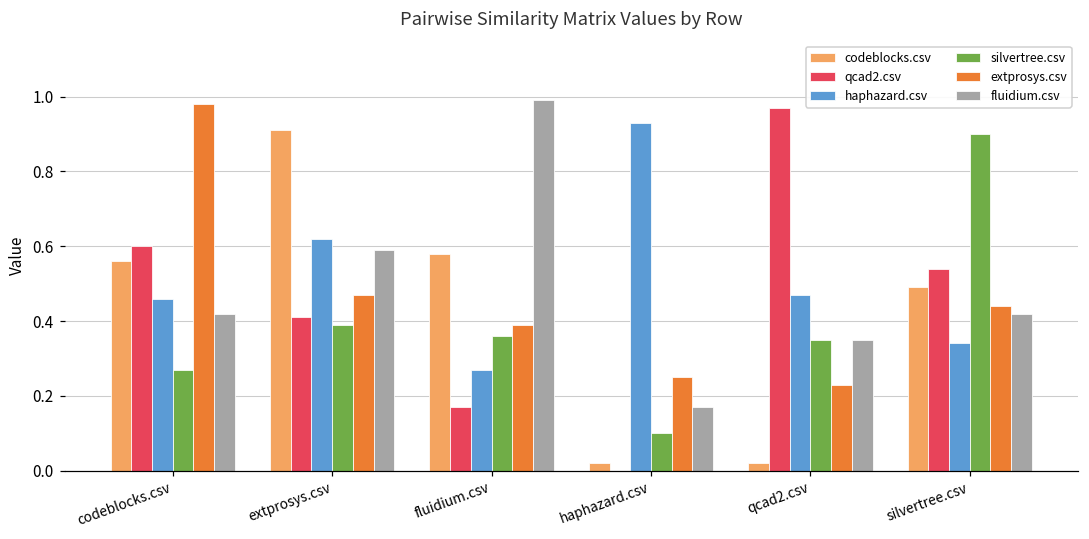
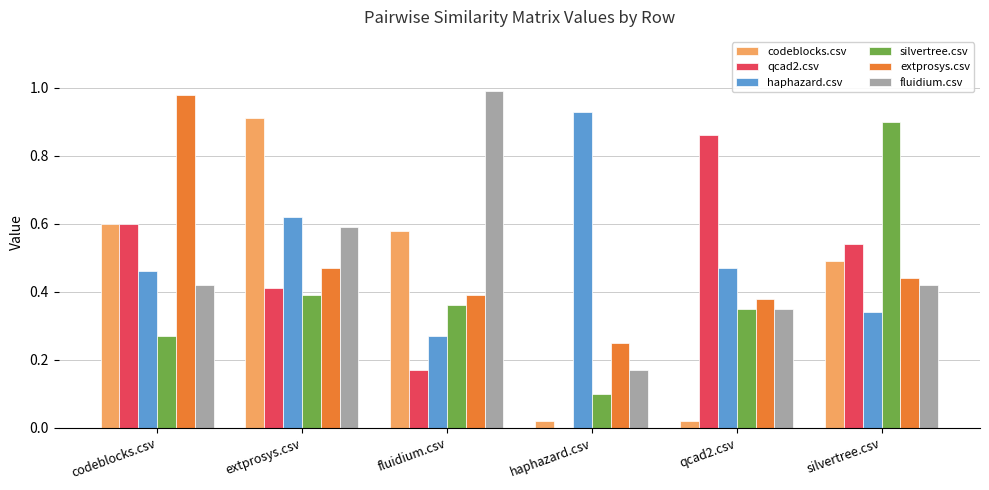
  {
    "codeblocks.csv": {
-     "codeblocks.csv": 0.56,
+     "codeblocks.csv": 0.60,
      "extprosys.csv": 0.91,
      "fluidium.csv": 0.58,
      "haphazard.csv": 0.02,
      "qcad2.csv": 0.02,
      "silvertree.csv": 0.49
    },
    "qcad2.csv": {
      "codeblocks.csv": 0.60,
      "extprosys.csv": 0.41,
      "fluidium.csv": 0.17,
      "haphazard.csv": 0.00,
-     "qcad2.csv": 0.97,
+     "qcad2.csv": 0.86,
      "silvertree.csv": 0.54
    },
    "haphazard.csv": {
      "codeblocks.csv": 0.46,
      "extprosys.csv": 0.62,
      "fluidium.csv": 0.27,
      "haphazard.csv": 0.93,
      "qcad2.csv": 0.47,
      "silvertree.csv": 0.34
    },
    "silvertree.csv": {
      "codeblocks.csv": 0.27,
      "extprosys.csv": 0.39,
      "fluidium.csv": 0.36,
      "haphazard.csv": 0.10,
      "qcad2.csv": 0.35,
      "silvertree.csv": 0.90
    },
    "extprosys.csv": {
      "codeblocks.csv": 0.98,
      "extprosys.csv": 0.47,
      "fluidium.csv": 0.39,
      "haphazard.csv": 0.25,
-     "qcad2.csv": 0.23,
+     "qcad2.csv": 0.38,
      "silvertree.csv": 0.44
    },
    "fluidium.csv": {
      "codeblocks.csv": 0.42,
      "extprosys.csv": 0.59,
      "fluidium.csv": 0.99,
      "haphazard.csv": 0.17,
      "qcad2.csv": 0.35,
      "silvertree.csv": 0.42
    }
  }
